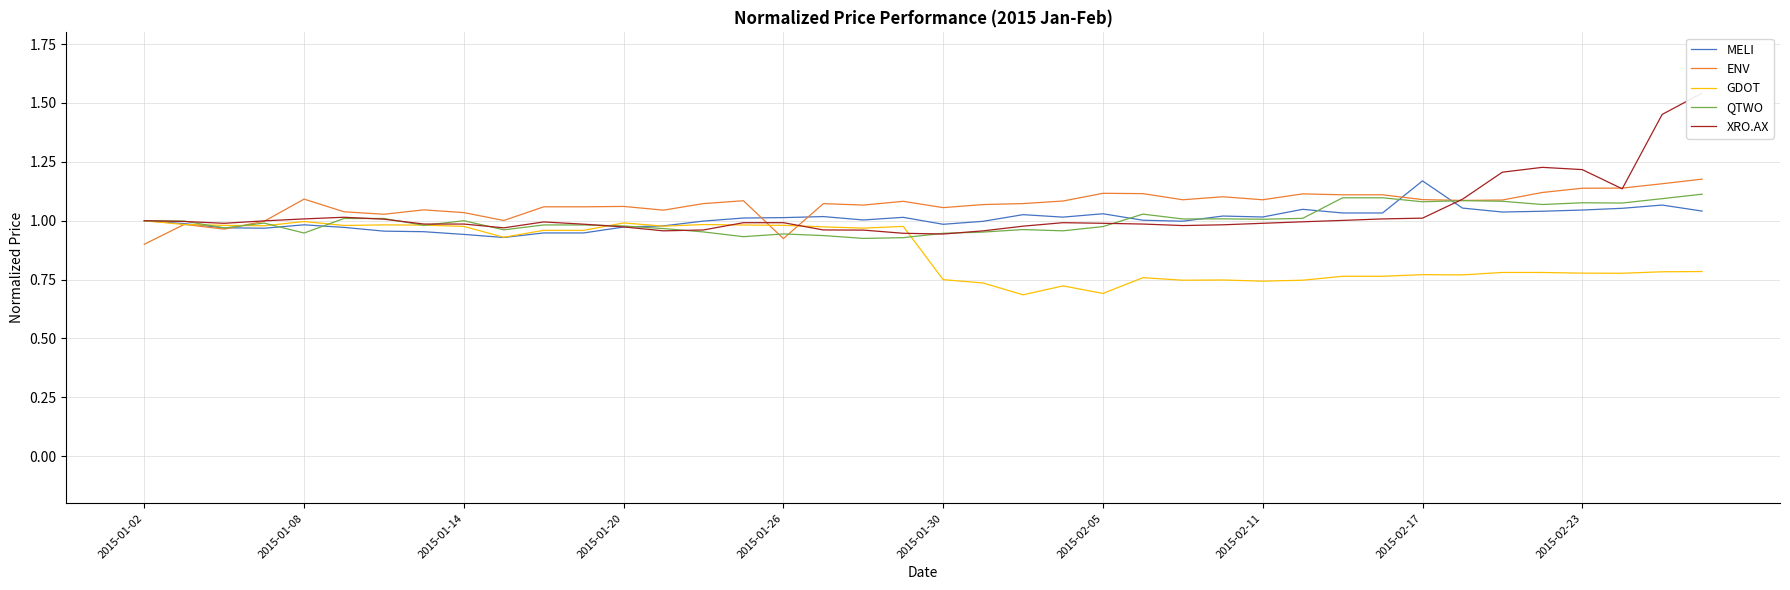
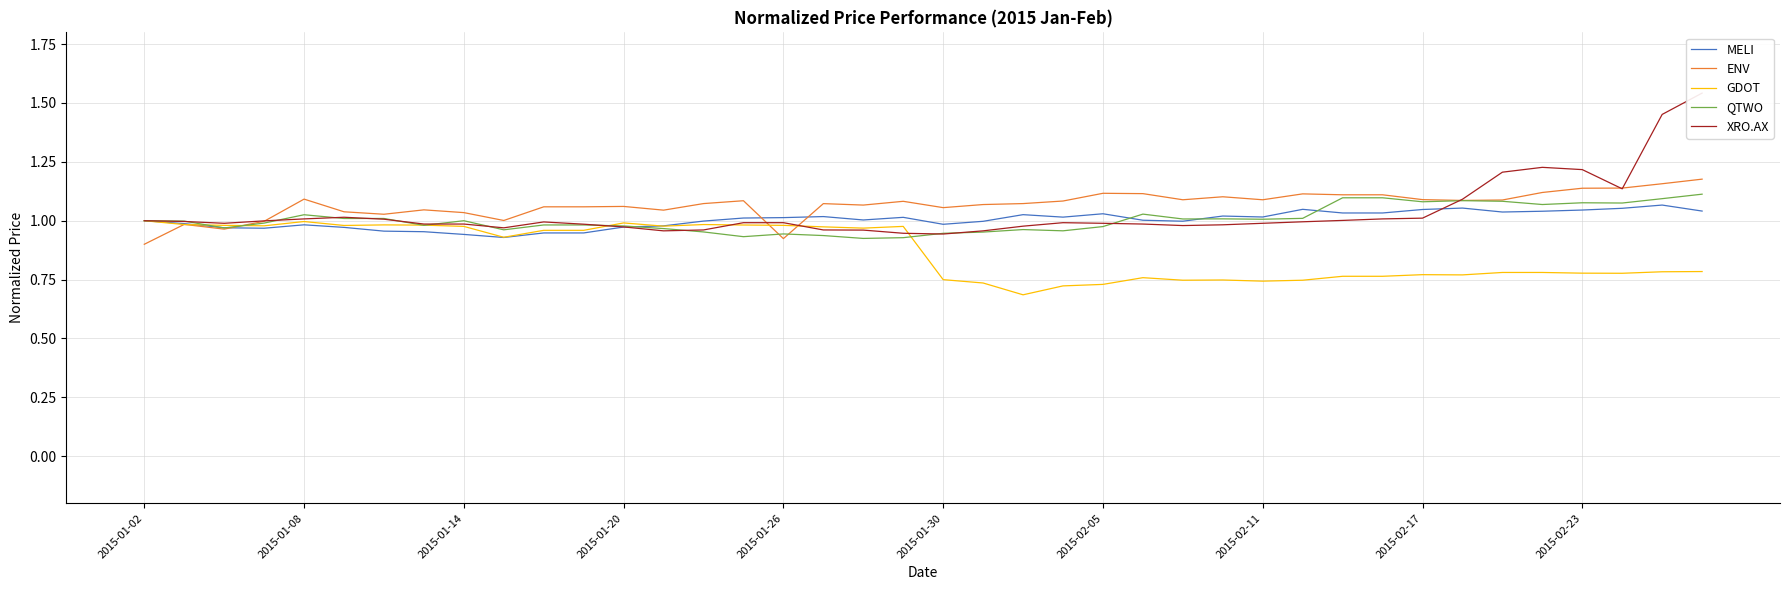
  {
    "MELI": {
      "2015-01-08": 0.98,
      "2015-01-14": 0.94,
      "2015-01-26": 1.01,
      "2015-01-30": 0.98,
      "2015-02-05": 1.03,
-     "2015-02-17": 1.17,
+     "2015-02-17": 1.05,
      "2015-02-23": 1.05
    },
    "ENV": {
      "2015-01-02": 0.90,
      "2015-01-08": 1.09,
      "2015-01-14": 1.03,
      "2015-01-20": 1.06,
      "2015-01-26": 0.92,
      "2015-01-30": 1.06,
      "2015-02-05": 1.12,
      "2015-02-11": 1.09,
      "2015-02-23": 1.14
    },
    "GDOT": {
      "2015-01-08": 1.00,
      "2015-01-20": 0.99,
      "2015-01-26": 0.98,
      "2015-01-30": 0.75,
-     "2015-02-05": 0.69,
+     "2015-02-05": 0.73,
      "2015-02-11": 0.74,
      "2015-02-17": 0.77,
      "2015-02-23": 0.78
    },
    "QTWO": {
-     "2015-01-08": 0.95,
+     "2015-01-08": 1.03,
      "2015-01-14": 1.00,
      "2015-01-26": 0.94,
      "2015-02-05": 0.98,
      "2015-02-23": 1.08
    },
    "XRO.AX": {
      "2015-01-08": 1.01,
      "2015-01-26": 0.99,
      "2015-02-05": 0.99,
      "2015-02-11": 0.99,
      "2015-02-17": 1.01,
      "2015-02-23": 1.22
    }
  }
